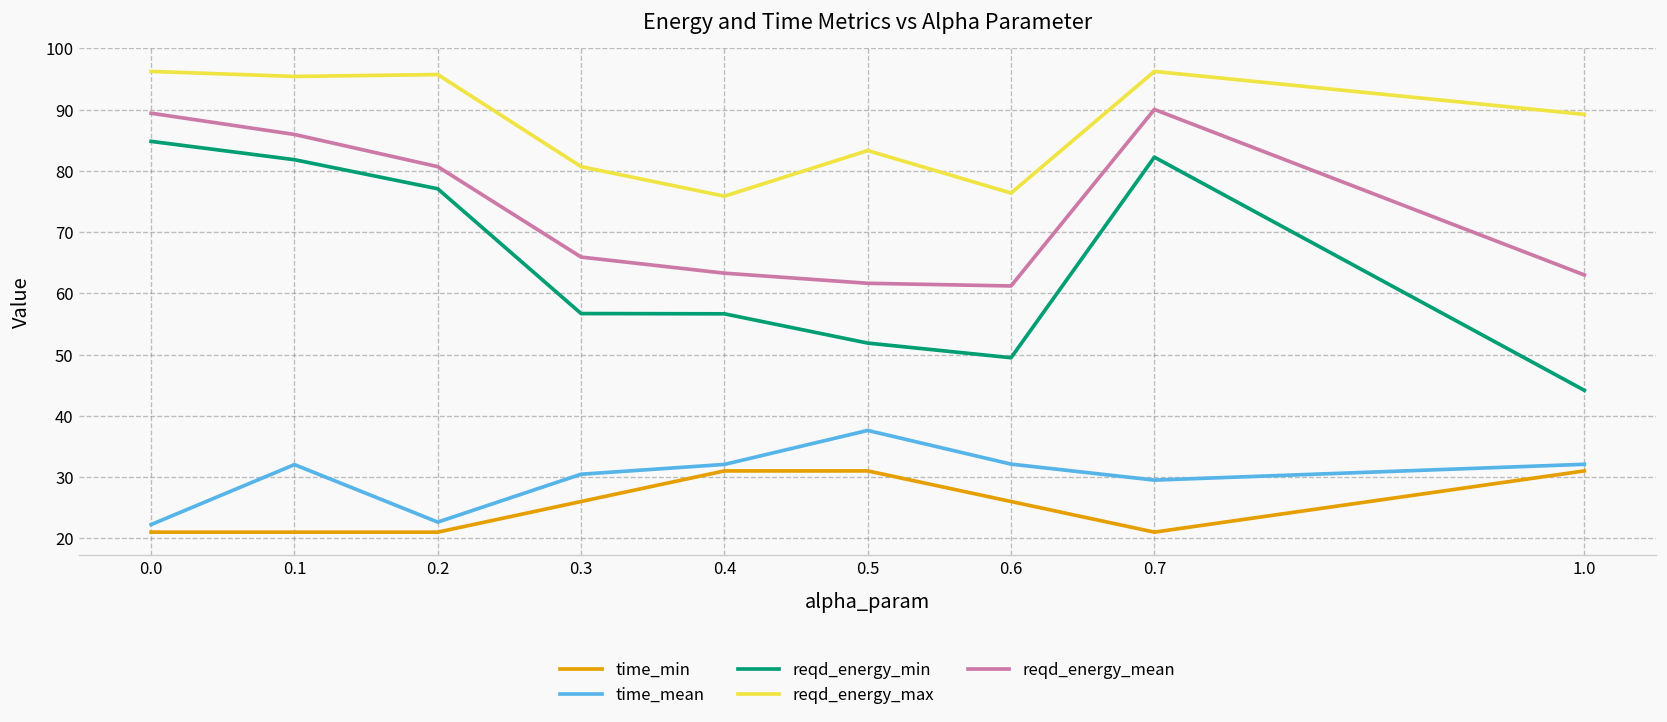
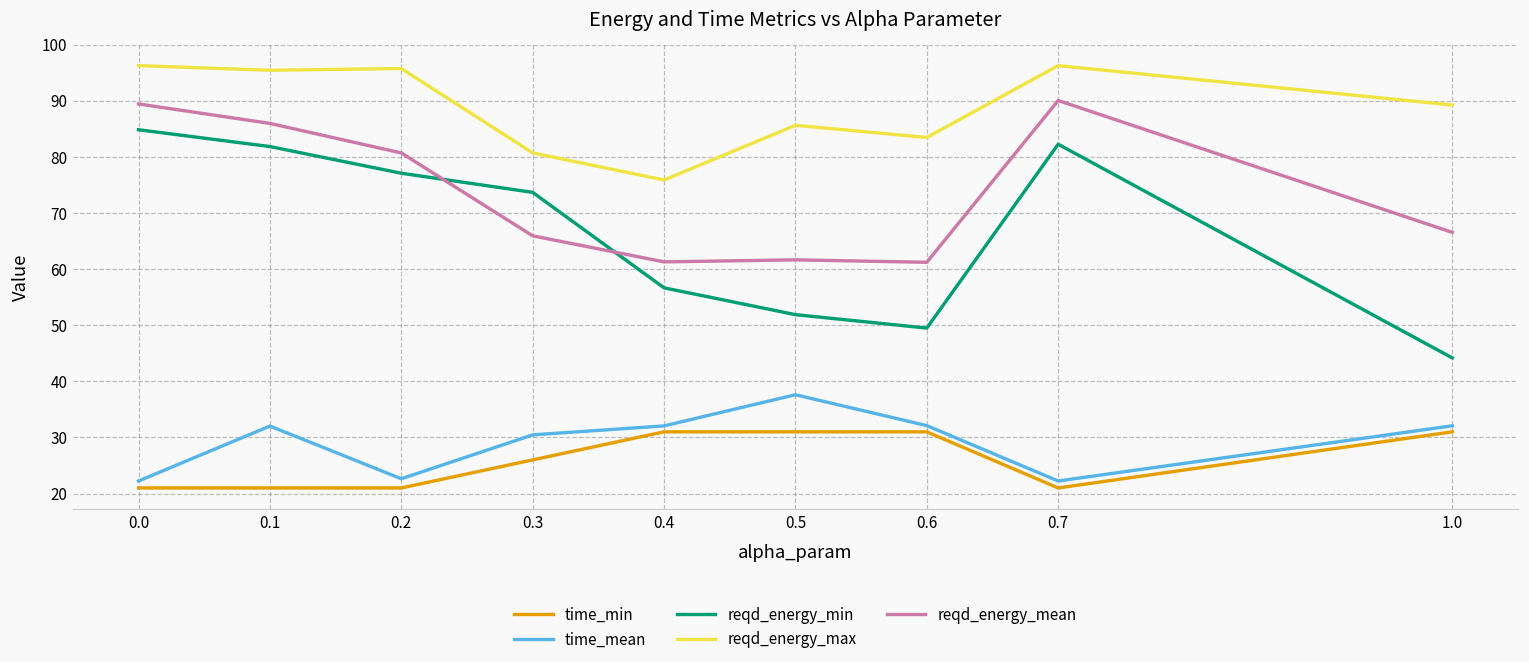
  {
    "time_min": {
      "0.0": 21,
      "0.1": 21,
      "0.2": 21,
      "0.3": 26,
      "0.4": 31,
      "0.5": 31,
-     "0.6": 26,
+     "0.6": 31,
      "0.7": 21,
      "1.0": 31
    },
    "time_mean": {
      "0.0": 22,
      "0.1": 32,
      "0.2": 23,
      "0.3": 30,
      "0.4": 32,
      "0.5": 38,
      "0.6": 32,
-     "0.7": 30,
+     "0.7": 22,
      "1.0": 32
    },
    "reqd_energy_min": {
      "0.0": 85,
      "0.1": 82,
      "0.2": 77,
-     "0.3": 57,
+     "0.3": 74,
      "0.4": 57,
      "0.5": 52,
      "0.6": 49,
      "0.7": 82,
      "1.0": 44
    },
    "reqd_energy_max": {
      "0.0": 96,
      "0.1": 95,
      "0.2": 96,
      "0.3": 81,
      "0.4": 76,
-     "0.5": 83,
-     "0.6": 76,
+     "0.5": 86,
+     "0.6": 83,
      "0.7": 96,
      "1.0": 89
    },
    "reqd_energy_mean": {
      "0.0": 89,
      "0.1": 86,
      "0.2": 81,
      "0.3": 66,
-     "0.4": 63,
+     "0.4": 61,
      "0.5": 62,
      "0.6": 61,
      "0.7": 90,
-     "1.0": 63
+     "1.0": 67
    }
  }
